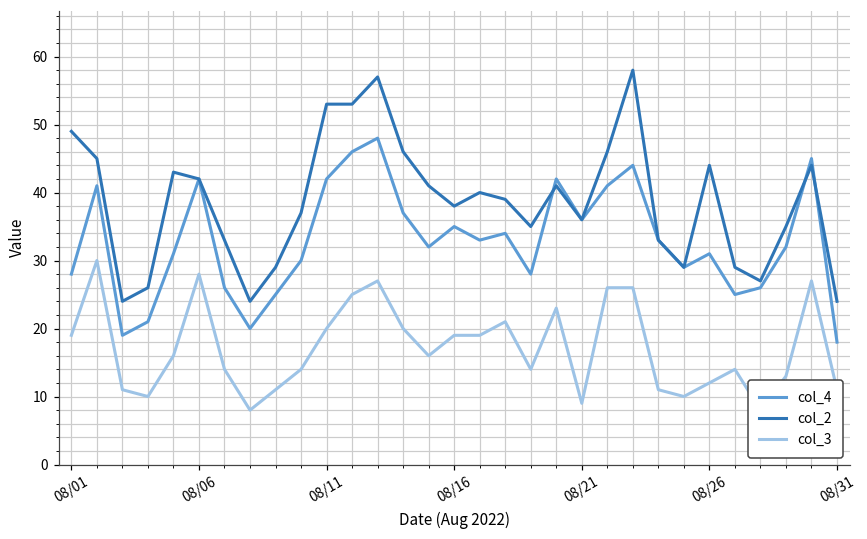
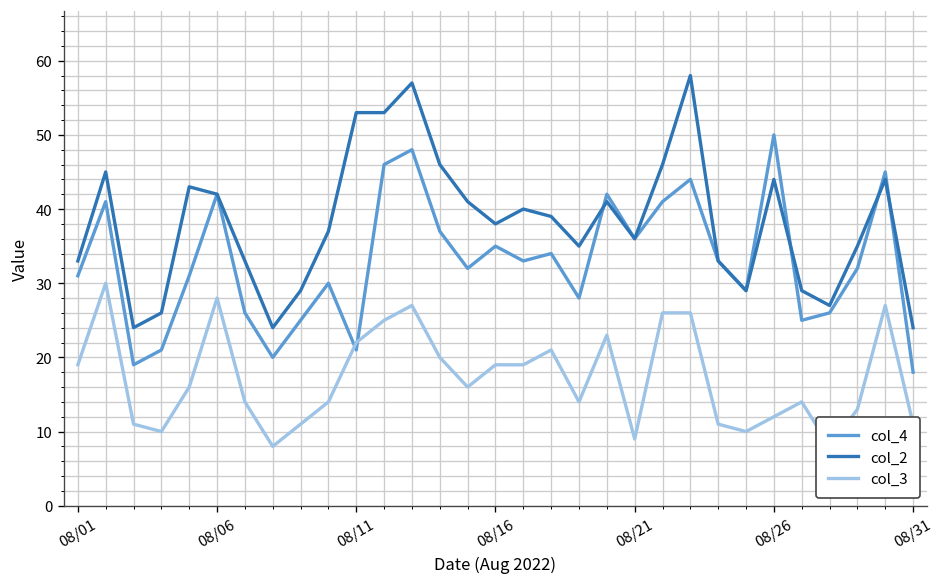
  {
    "col_4": {
-     "08/01": 28,
-     "08/11": 42,
+     "08/01": 31,
+     "08/11": 21,
      "08/16": 35,
-     "08/26": 31,
+     "08/26": 50,
      "08/31": 18
    },
    "col_2": {
-     "08/01": 49,
+     "08/01": 33,
      "08/11": 53,
      "08/16": 38,
      "08/26": 44,
      "08/31": 24
    },
    "col_3": {
      "08/01": 19,
      "08/06": 28,
-     "08/11": 20,
+     "08/11": 22,
      "08/16": 19,
      "08/21": 9,
      "08/26": 12
    }
  }
